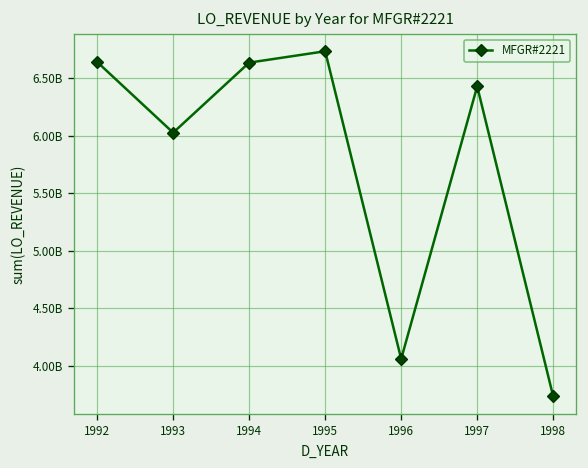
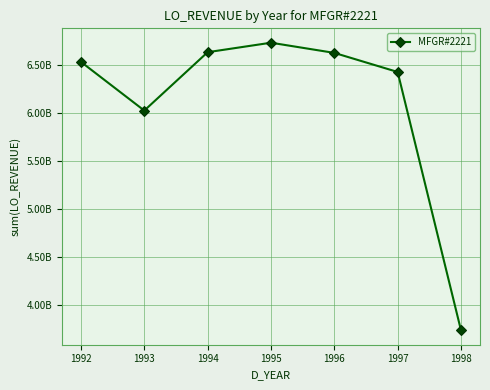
  {
-   "1992": 6600000000,
+   "1992": 6500000000,
    "1993": 6000000000,
    "1994": 6600000000,
    "1995": 6700000000,
-   "1996": 4100000000,
+   "1996": 6600000000,
    "1997": 6400000000,
    "1998": 3700000000
  }
